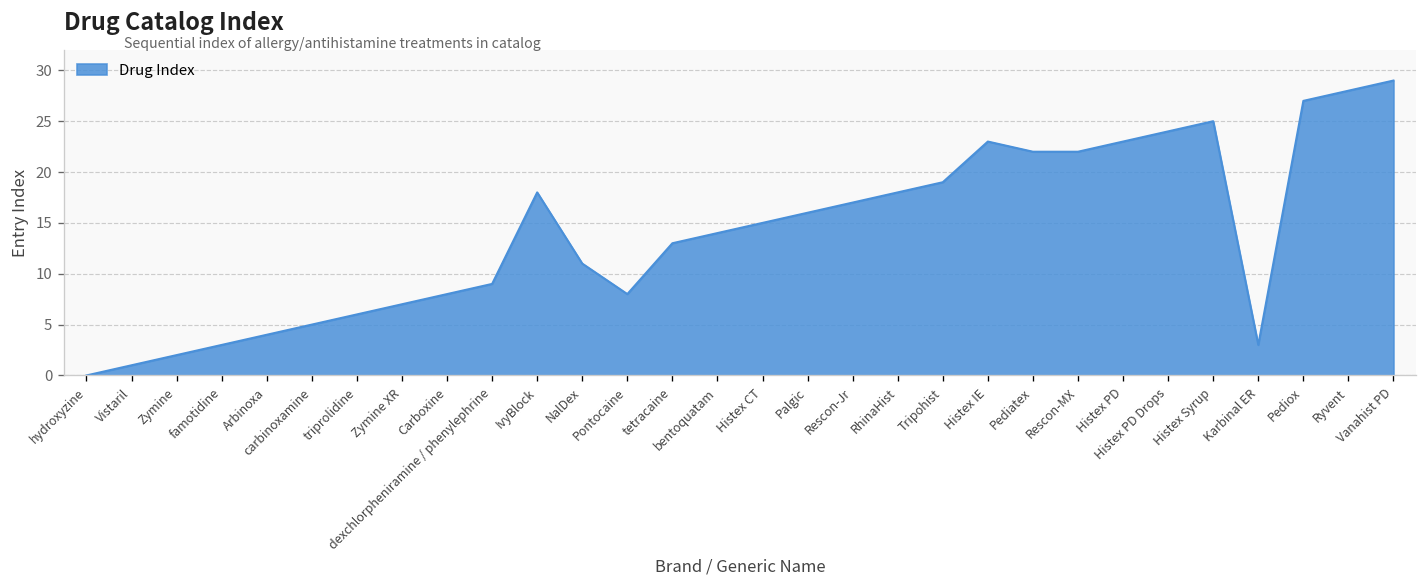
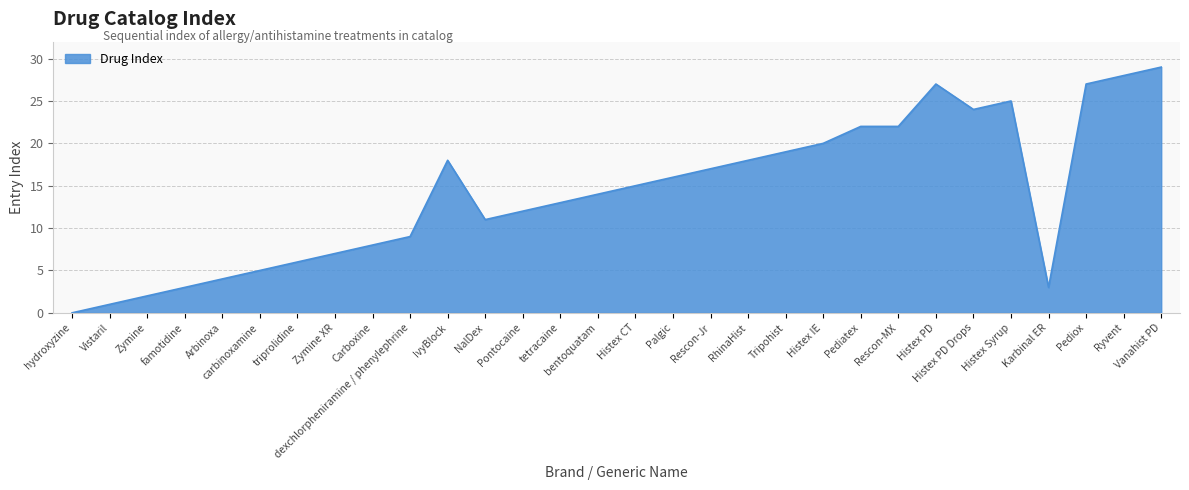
  {
    "hydroxyzine": 0,
    "Vistaril": 1,
    "Zymine": 2,
    "famotidine": 3,
    "Arbinoxa": 4,
    "carbinoxamine": 5,
    "triprolidine": 6,
    "Zymine XR": 7,
    "Carboxine": 8,
    "dexchlorpheniramine / phenylephrine": 9,
    "IvyBlock": 18,
    "NalDex": 11,
-   "Pontocaine": 8,
+   "Pontocaine": 12,
    "tetracaine": 13,
    "bentoquatam": 14,
    "Histex CT": 15,
    "Palgic": 16,
    "Rescon-Jr": 17,
    "RhinaHist": 18,
    "Tripohist": 19,
-   "Histex IE": 23,
+   "Histex IE": 20,
    "Pediatex": 22,
    "Rescon-MX": 22,
-   "Histex PD": 23,
+   "Histex PD": 27,
    "Histex PD Drops": 24,
    "Histex Syrup": 25,
    "Karbinal ER": 3,
    "Pediox": 27,
    "Ryvent": 28,
    "Vanahist PD": 29
  }
